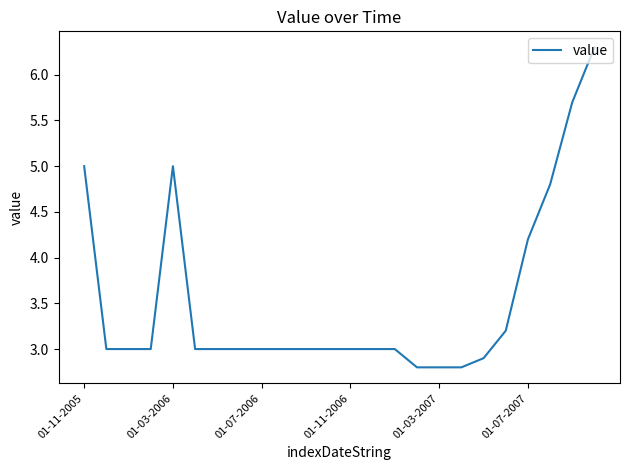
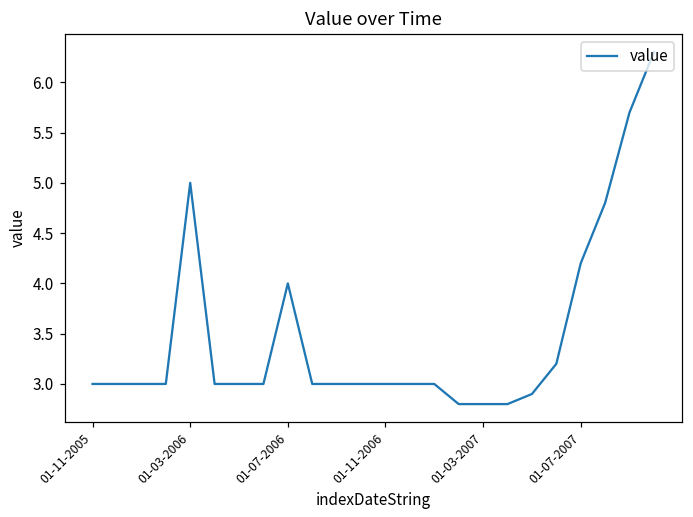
  {
-   "01-11-2005": 5,
+   "01-11-2005": 3,
    "01-03-2006": 5,
-   "01-07-2006": 3,
+   "01-07-2006": 4,
    "01-11-2006": 3,
    "01-03-2007": 2.8,
    "01-07-2007": 4.2
  }
